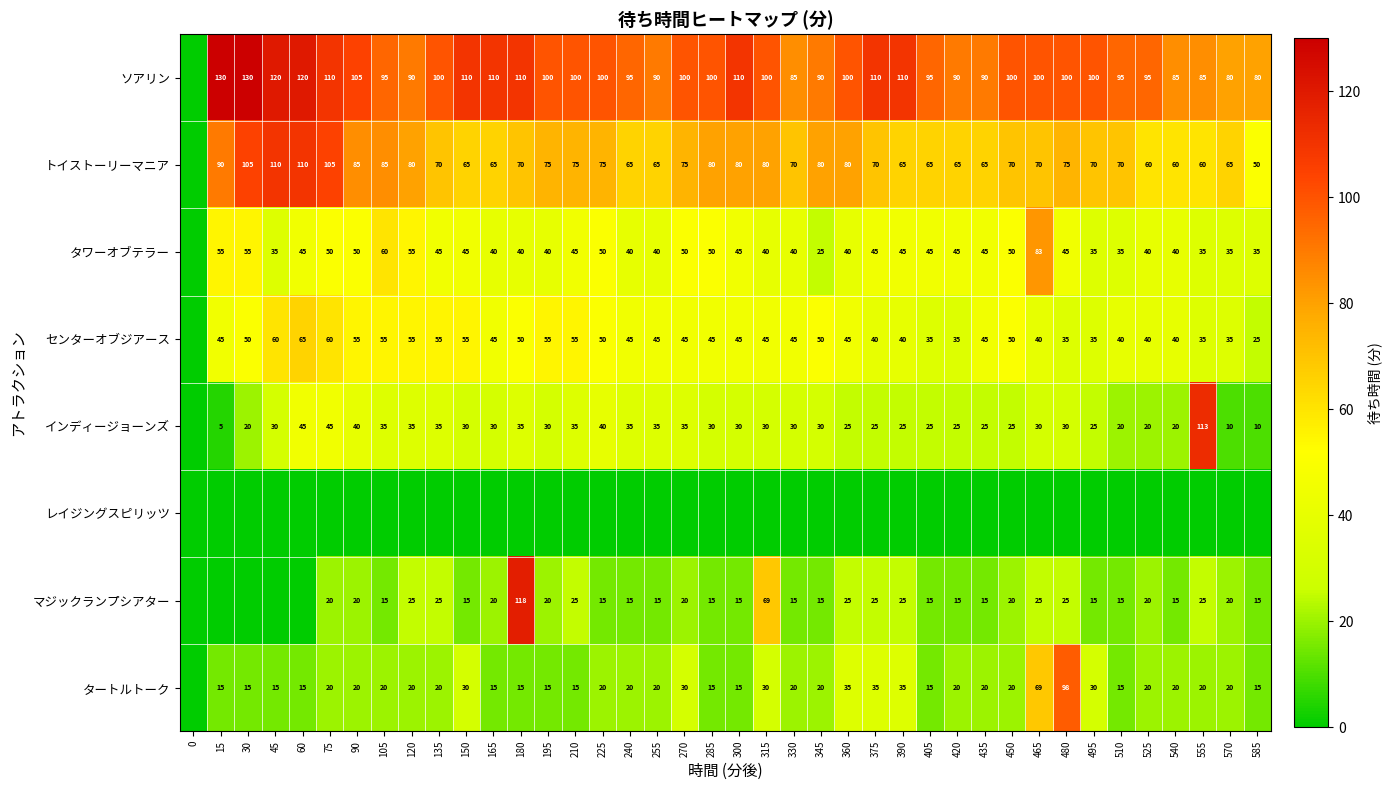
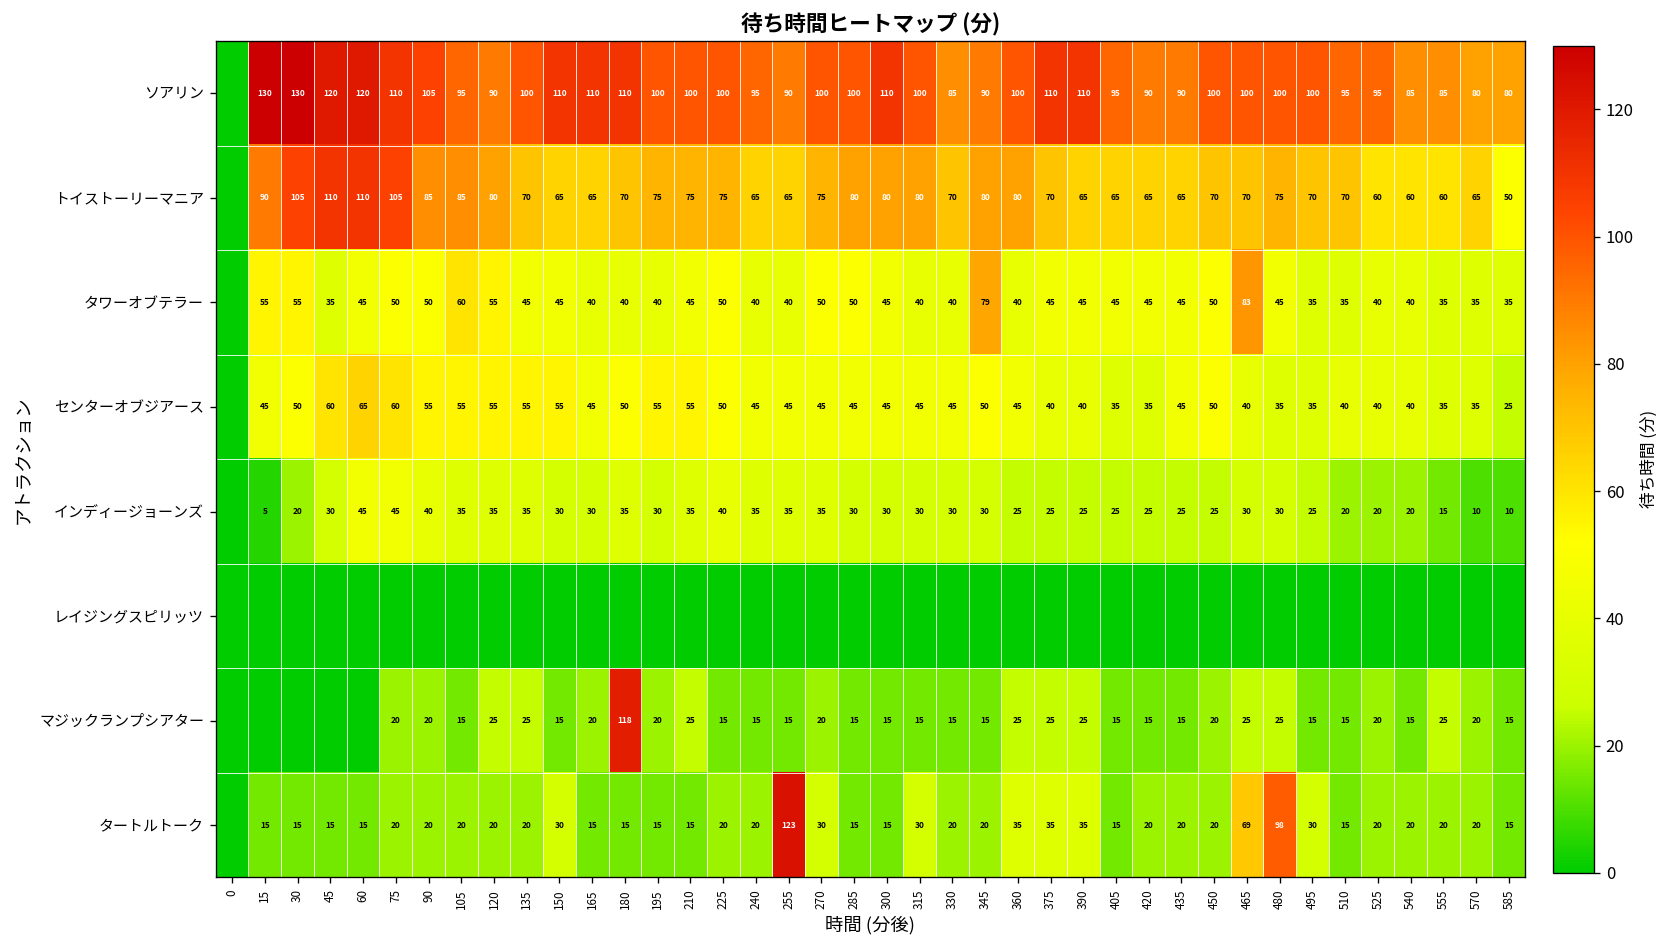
  {
    "タワーオブテラー": {
      "15": 55,
      "30": 55,
      "45": 35,
      "60": 45,
      "75": 50,
      "90": 50,
      "105": 60,
      "120": 55,
      "135": 45,
      "150": 45,
      "165": 40,
      "180": 40,
      "195": 40,
      "210": 45,
      "225": 50,
      "240": 40,
      "255": 40,
      "270": 50,
      "285": 50,
      "300": 45,
      "315": 40,
      "330": 40,
-     "345": 25,
+     "345": 79,
      "360": 40,
      "375": 45,
      "390": 45,
      "405": 45,
      "420": 45,
      "435": 45,
      "450": 50,
      "465": 83,
      "480": 45,
      "495": 35,
      "510": 35,
      "525": 40,
      "540": 40,
      "555": 35,
      "570": 35,
      "585": 35
    },
    "インディージョーンズ": {
      "15": 5,
      "30": 20,
      "45": 30,
      "60": 45,
      "75": 45,
      "90": 40,
      "105": 35,
      "120": 35,
      "135": 35,
      "150": 30,
      "165": 30,
      "180": 35,
      "195": 30,
      "210": 35,
      "225": 40,
      "240": 35,
      "255": 35,
      "270": 35,
      "285": 30,
      "300": 30,
      "315": 30,
      "330": 30,
      "345": 30,
      "360": 25,
      "375": 25,
      "390": 25,
      "405": 25,
      "420": 25,
      "435": 25,
      "450": 25,
      "465": 30,
      "480": 30,
      "495": 25,
      "510": 20,
      "525": 20,
      "540": 20,
-     "555": 113,
+     "555": 15,
      "570": 10,
      "585": 10
    },
    "マジックランプシアター": {
      "75": 20,
      "90": 20,
      "105": 15,
      "120": 25,
      "135": 25,
      "150": 15,
      "165": 20,
      "180": 118,
      "195": 20,
      "210": 25,
      "225": 15,
      "240": 15,
      "255": 15,
      "270": 20,
      "285": 15,
      "300": 15,
-     "315": 69,
+     "315": 15,
      "330": 15,
      "345": 15,
      "360": 25,
      "375": 25,
      "390": 25,
      "405": 15,
      "420": 15,
      "435": 15,
      "450": 20,
      "465": 25,
      "480": 25,
      "495": 15,
      "510": 15,
      "525": 20,
      "540": 15,
      "555": 25,
      "570": 20,
      "585": 15
    },
    "タートルトーク": {
      "15": 15,
      "30": 15,
      "45": 15,
      "60": 15,
      "75": 20,
      "90": 20,
      "105": 20,
      "120": 20,
      "135": 20,
      "150": 30,
      "165": 15,
      "180": 15,
      "195": 15,
      "210": 15,
      "225": 20,
      "240": 20,
-     "255": 20,
+     "255": 123,
      "270": 30,
      "285": 15,
      "300": 15,
      "315": 30,
      "330": 20,
      "345": 20,
      "360": 35,
      "375": 35,
      "390": 35,
      "405": 15,
      "420": 20,
      "435": 20,
      "450": 20,
      "465": 69,
      "480": 98,
      "495": 30,
      "510": 15,
      "525": 20,
      "540": 20,
      "555": 20,
      "570": 20,
      "585": 15
    }
  }
